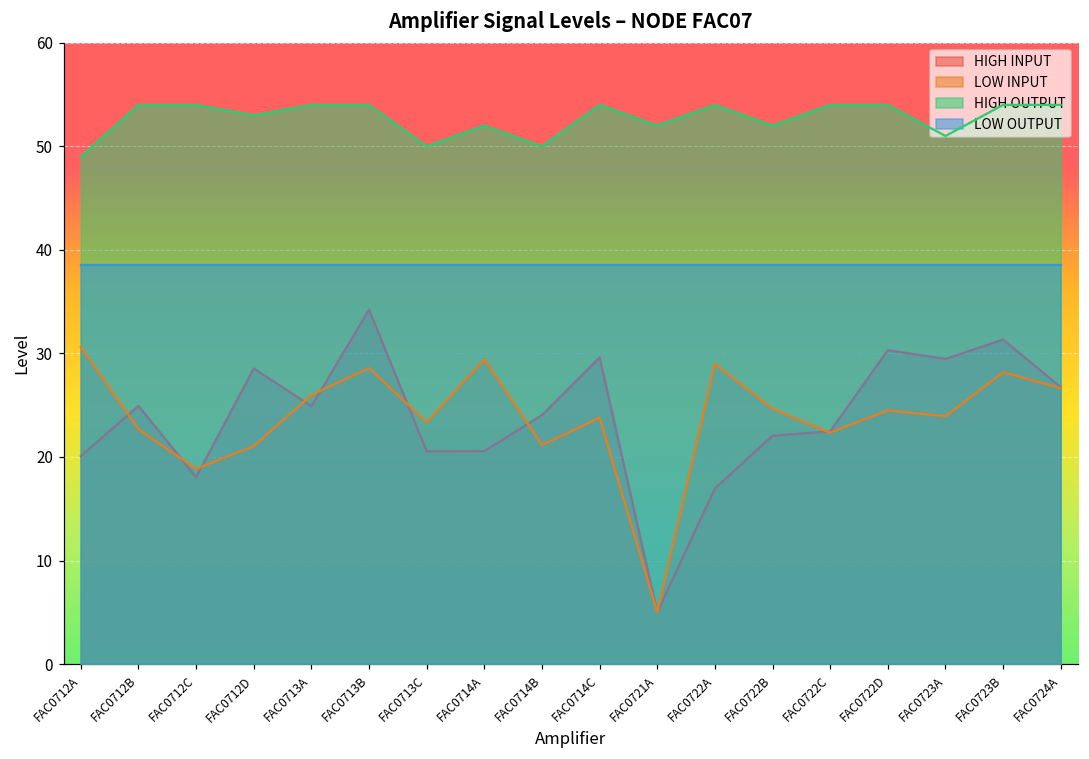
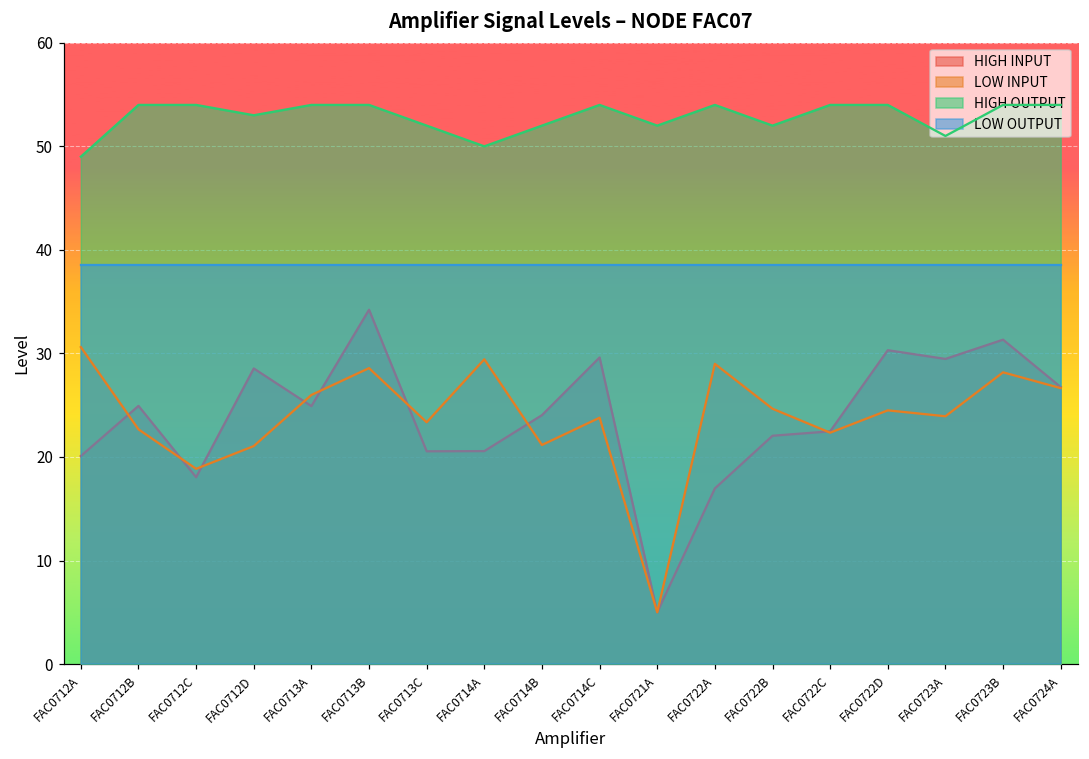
  {
    "HIGH OUTPUT": {
      "FAC0712A": 49,
      "FAC0712B": 54,
      "FAC0712C": 54,
      "FAC0712D": 53,
      "FAC0713A": 54,
      "FAC0713B": 54,
-     "FAC0713C": 50,
-     "FAC0714A": 52,
-     "FAC0714B": 50,
+     "FAC0713C": 52,
+     "FAC0714A": 50,
+     "FAC0714B": 52,
      "FAC0714C": 54,
      "FAC0721A": 52,
      "FAC0722A": 54,
      "FAC0722B": 52,
      "FAC0722C": 54,
      "FAC0722D": 54
    },
    "LOW OUTPUT": {
      "FAC0712A": 39,
      "FAC0712B": 39,
      "FAC0712C": 39,
      "FAC0712D": 39,
      "FAC0713A": 39,
      "FAC0713B": 39,
      "FAC0713C": 39,
      "FAC0714A": 39,
      "FAC0714B": 39,
      "FAC0714C": 39,
      "FAC0721A": 39,
      "FAC0722A": 39,
      "FAC0722B": 39,
      "FAC0722C": 39,
      "FAC0722D": 39,
      "FAC0723A": 39,
      "FAC0723B": 39,
      "FAC0724A": 39
    }
  }
